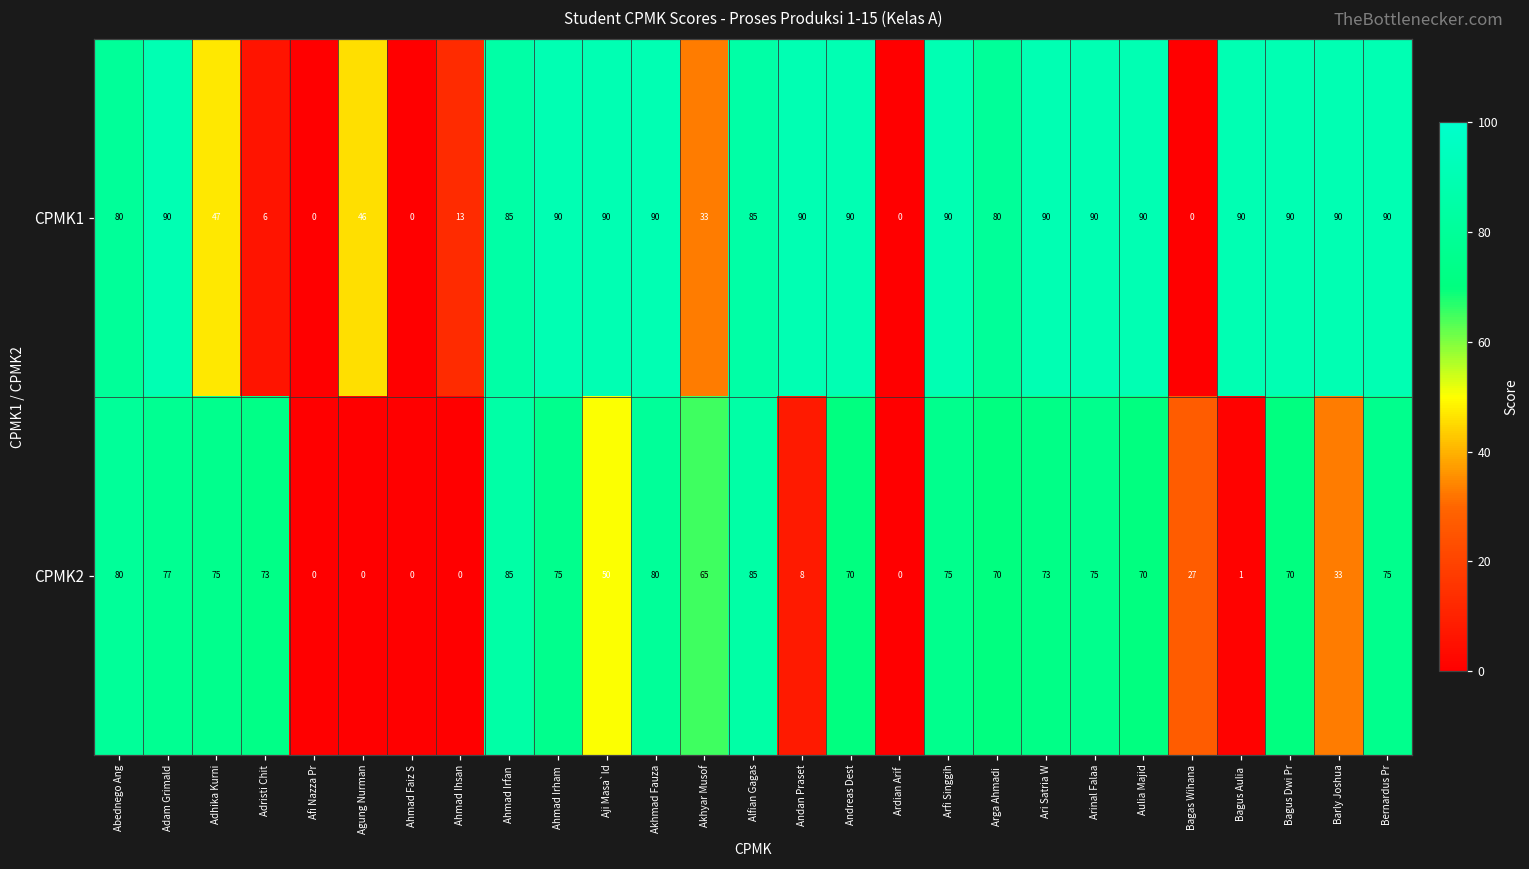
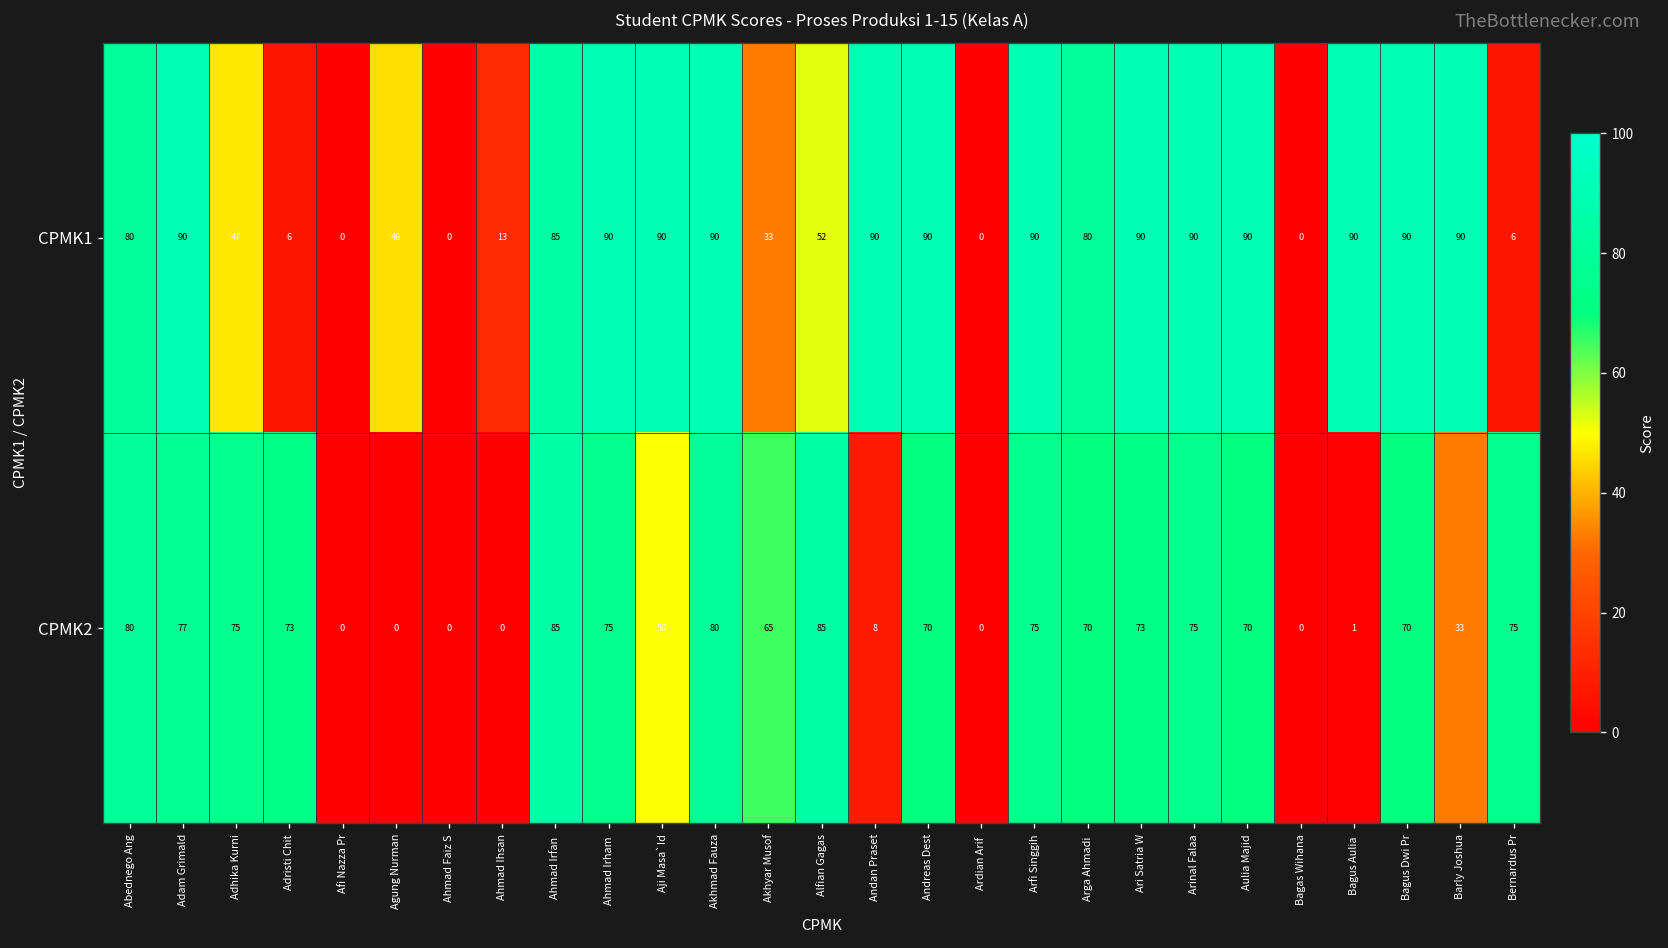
  {
    "CPMK1": {
      "Abednego Ang": 80,
      "Adam Grimald": 90,
      "Adhika Kurni": 47,
      "Adristi Chit": 6,
      "Afi Nazza Pr": 0,
      "Agung Nurman": 46,
      "Ahmad Faiz S": 0,
      "Ahmad Ihsan": 13,
      "Ahmad Irfan": 85,
      "Ahmad Irham": 90,
      "Aji Masa`Id": 90,
      "Akhmad Fauza": 90,
      "Akhyar Musof": 33,
-     "Alfian Gagas": 85,
+     "Alfian Gagas": 52,
      "Andan Praset": 90,
      "Andreas Dest": 90,
      "Ardian Arif": 0,
      "Arfi Singgih": 90,
      "Arga Ahmadi": 80,
      "Ari Satria W": 90,
      "Arinal Falaa": 90,
      "Aulia Majid": 90,
      "Bagas Wihana": 0,
      "Bagus Aulia": 90,
      "Bagus Dwi Pr": 90,
      "Barly Joshua": 90,
-     "Bernardus Pr": 90
+     "Bernardus Pr": 6
    },
    "CPMK2": {
      "Abednego Ang": 80,
      "Adam Grimald": 77,
      "Adhika Kurni": 75,
      "Adristi Chit": 73,
      "Afi Nazza Pr": 0,
      "Agung Nurman": 0,
      "Ahmad Faiz S": 0,
      "Ahmad Ihsan": 0,
      "Ahmad Irfan": 85,
      "Ahmad Irham": 75,
      "Aji Masa`Id": 50,
      "Akhmad Fauza": 80,
      "Akhyar Musof": 65,
      "Alfian Gagas": 85,
      "Andan Praset": 8,
      "Andreas Dest": 70,
      "Ardian Arif": 0,
      "Arfi Singgih": 75,
      "Arga Ahmadi": 70,
      "Ari Satria W": 73,
      "Arinal Falaa": 75,
      "Aulia Majid": 70,
-     "Bagas Wihana": 27,
+     "Bagas Wihana": 0,
      "Bagus Aulia": 1,
      "Bagus Dwi Pr": 70,
      "Barly Joshua": 33,
      "Bernardus Pr": 75
    }
  }
